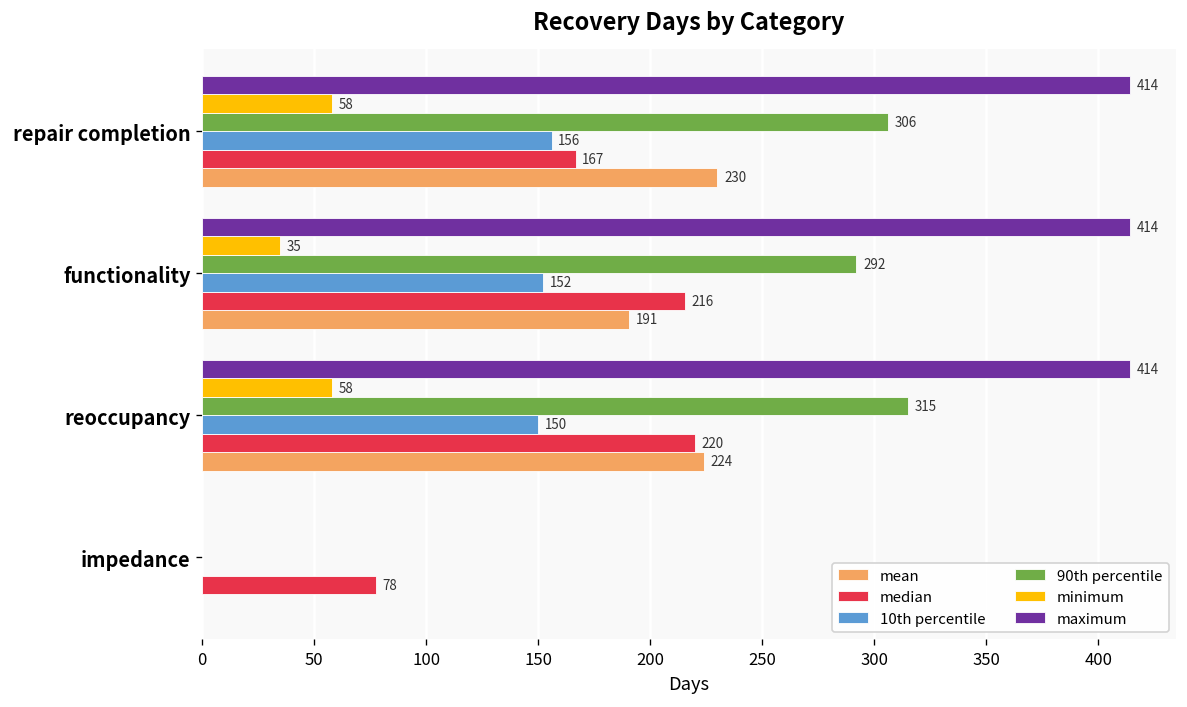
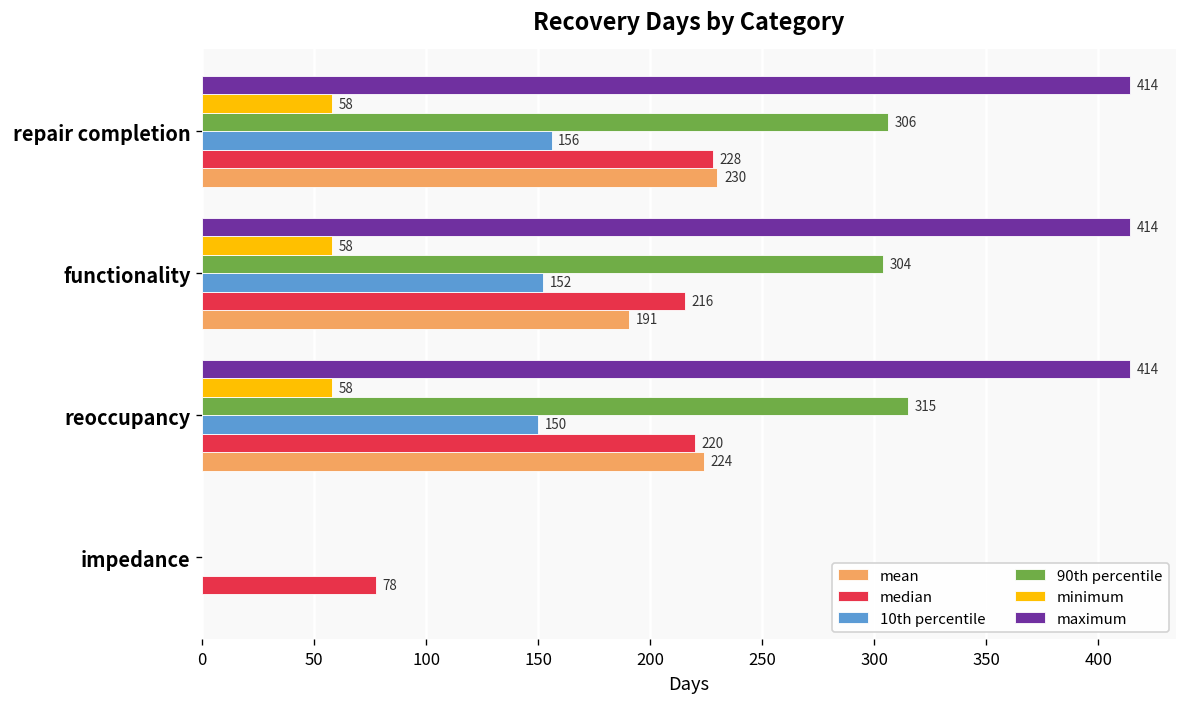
  {
    "mean": {
      "repair completion": 230,
      "functionality": 191,
      "reoccupancy": 224
    },
    "median": {
-     "repair completion": 167,
+     "repair completion": 228,
      "functionality": 216,
      "reoccupancy": 220,
      "impedance": 78
    },
    "10th percentile": {
      "repair completion": 156,
      "functionality": 152,
      "reoccupancy": 150
    },
    "90th percentile": {
      "repair completion": 306,
-     "functionality": 292,
+     "functionality": 304,
      "reoccupancy": 315
    },
    "minimum": {
      "repair completion": 58,
-     "functionality": 35,
+     "functionality": 58,
      "reoccupancy": 58
    },
    "maximum": {
      "repair completion": 414,
      "functionality": 414,
      "reoccupancy": 414
    }
  }
